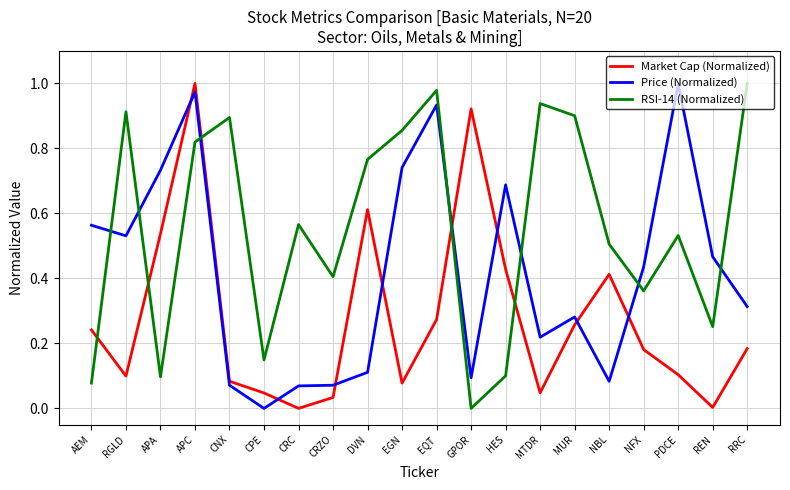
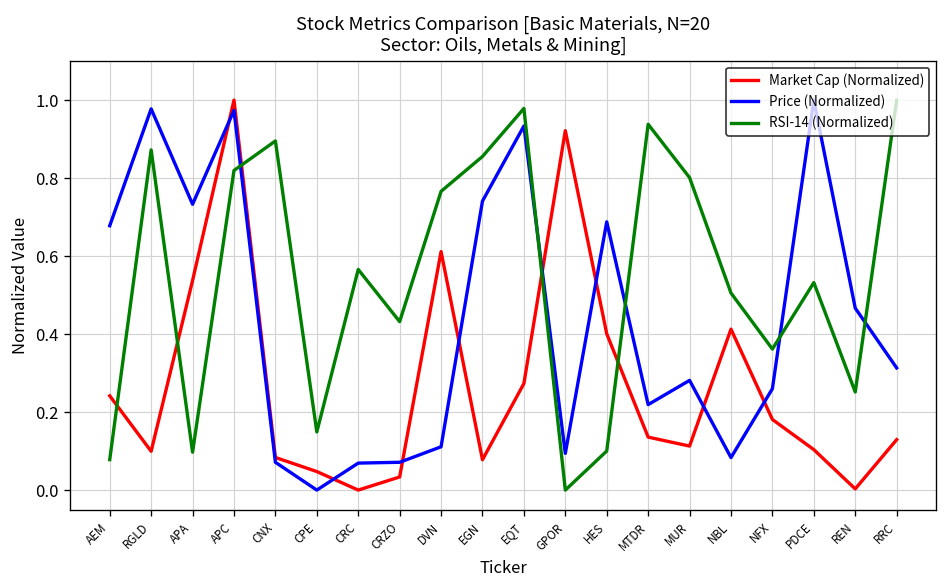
  {
    "Market Cap (Normalized)": {
      "AEM": 0.24,
      "RGLD": 0.10,
      "APA": 0.54,
      "APC": 1.00,
      "CNX": 0.08,
      "CPE": 0.05,
      "CRC": 0.00,
      "CRZO": 0.03,
      "DVN": 0.61,
      "EGN": 0.08,
      "EQT": 0.27,
      "GPOR": 0.92,
-     "HES": 0.43,
-     "MTDR": 0.05,
-     "MUR": 0.26,
+     "HES": 0.40,
+     "MTDR": 0.14,
+     "MUR": 0.11,
      "NBL": 0.41,
      "NFX": 0.18,
      "PDCE": 0.10,
      "REN": 0.00,
-     "RRC": 0.18
+     "RRC": 0.13
    },
    "Price (Normalized)": {
-     "AEM": 0.56,
-     "RGLD": 0.53,
+     "AEM": 0.68,
+     "RGLD": 0.98,
      "APA": 0.73,
      "APC": 0.97,
      "CNX": 0.07,
      "CPE": 0.00,
      "CRC": 0.07,
      "CRZO": 0.07,
      "DVN": 0.11,
      "EGN": 0.74,
      "EQT": 0.93,
      "GPOR": 0.09,
      "HES": 0.69,
      "MTDR": 0.22,
      "MUR": 0.28,
      "NBL": 0.08,
-     "NFX": 0.44,
+     "NFX": 0.26,
      "REN": 0.47,
      "RRC": 0.31
    },
    "RSI-14 (Normalized)": {
      "AEM": 0.08,
-     "RGLD": 0.91,
+     "RGLD": 0.87,
      "APA": 0.10,
      "APC": 0.82,
      "CNX": 0.90,
      "CPE": 0.15,
      "CRC": 0.57,
-     "CRZO": 0.41,
+     "CRZO": 0.43,
      "DVN": 0.77,
      "EGN": 0.86,
      "EQT": 0.98,
      "GPOR": 0.00,
      "HES": 0.10,
      "MTDR": 0.94,
-     "MUR": 0.90,
+     "MUR": 0.80,
      "NBL": 0.51,
      "NFX": 0.36,
      "PDCE": 0.53,
      "REN": 0.25
    }
  }
